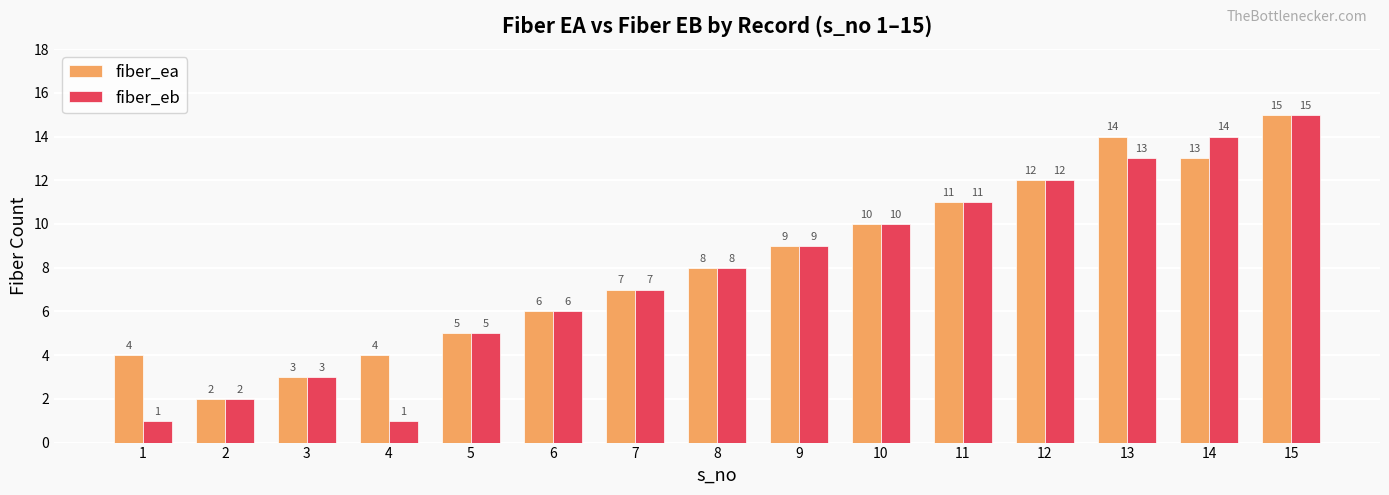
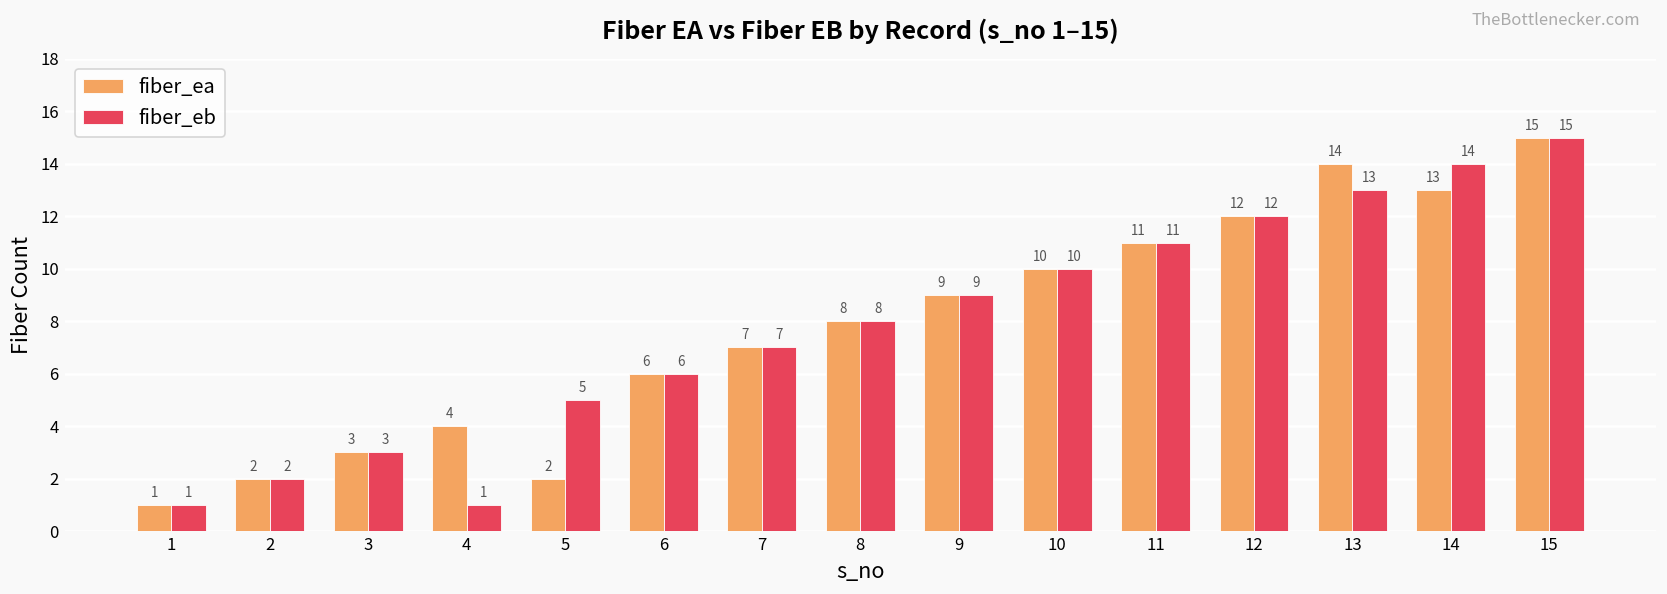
  {
    "fiber_ea": {
-     "1": 4,
+     "1": 1,
      "2": 2,
      "3": 3,
      "4": 4,
-     "5": 5,
+     "5": 2,
      "6": 6,
      "7": 7,
      "8": 8,
      "9": 9,
      "10": 10,
      "11": 11,
      "12": 12,
      "13": 14,
      "14": 13,
      "15": 15
    },
    "fiber_eb": {
      "1": 1,
      "2": 2,
      "3": 3,
      "4": 1,
      "5": 5,
      "6": 6,
      "7": 7,
      "8": 8,
      "9": 9,
      "10": 10,
      "11": 11,
      "12": 12,
      "13": 13,
      "14": 14,
      "15": 15
    }
  }
